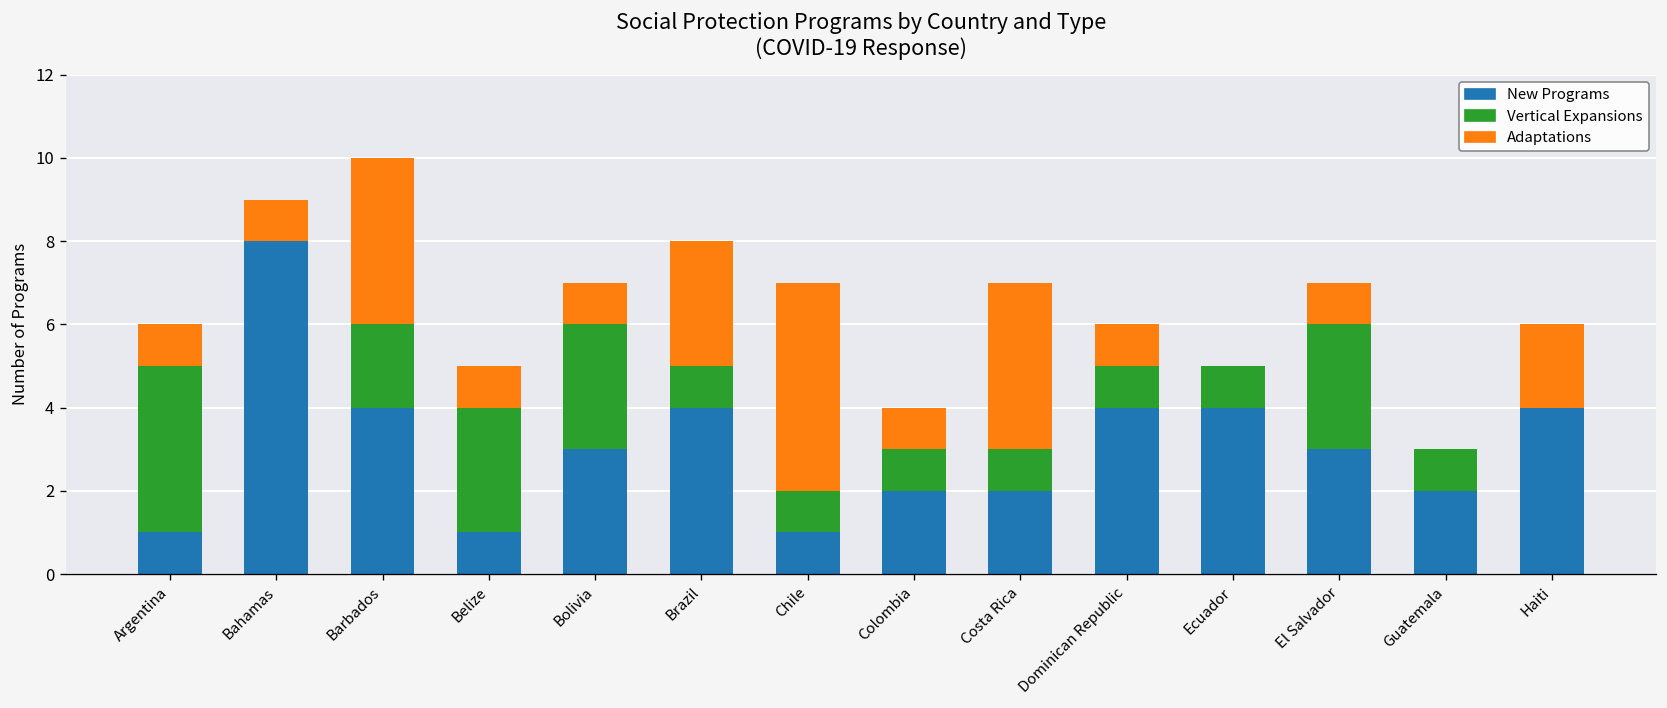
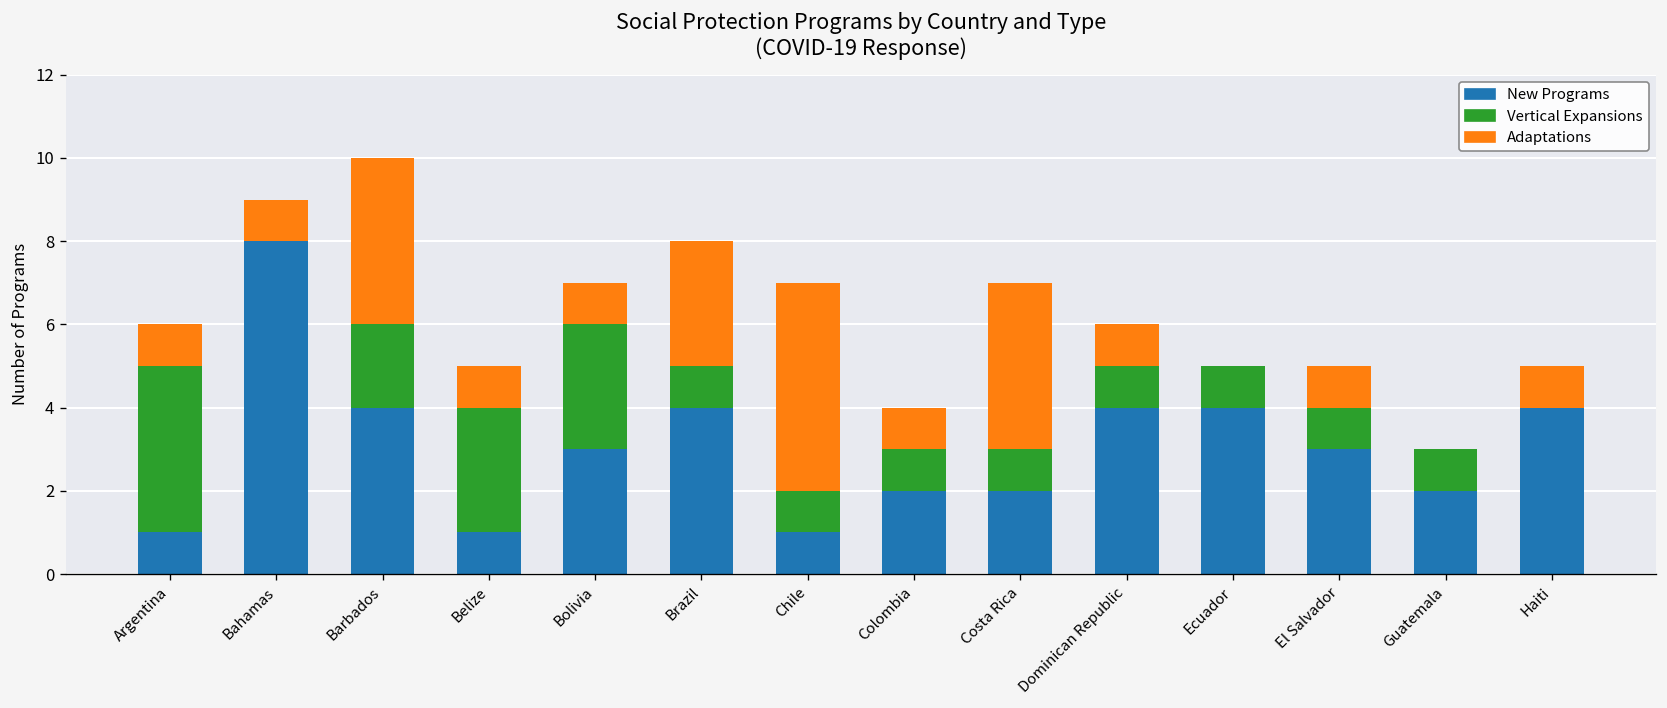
  {
    "New Programs": {
      "Argentina": 1,
      "Bahamas": 8,
      "Barbados": 4,
      "Belize": 1,
      "Bolivia": 3,
      "Brazil": 4,
      "Chile": 1,
      "Colombia": 2,
      "Costa Rica": 2,
      "Dominican Republic": 4,
      "Ecuador": 4,
      "El Salvador": 3,
      "Guatemala": 2,
      "Haiti": 4
    },
    "Vertical Expansions": {
-     "El Salvador": 3
+     "El Salvador": 1
    },
    "Adaptations": {
      "Argentina": 1,
      "Bahamas": 1,
      "Barbados": 4,
      "Belize": 1,
      "Bolivia": 1,
      "Brazil": 3,
      "Chile": 5,
      "Colombia": 1,
      "Costa Rica": 4,
      "Dominican Republic": 1,
      "Ecuador": 0,
      "El Salvador": 1,
      "Guatemala": 0,
-     "Haiti": 2
+     "Haiti": 1
    }
  }
